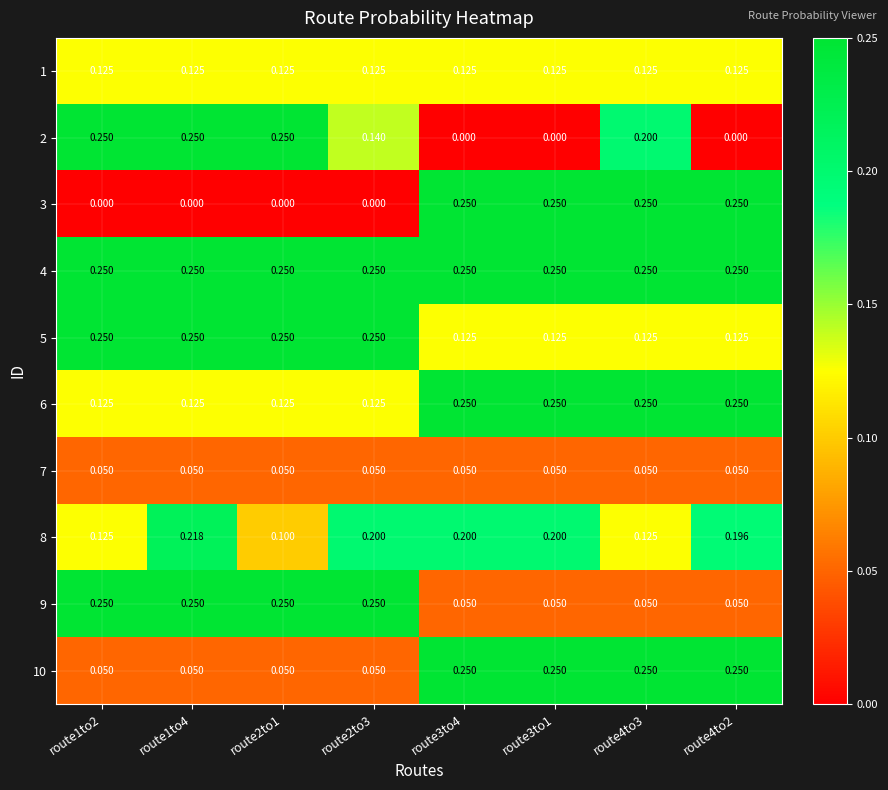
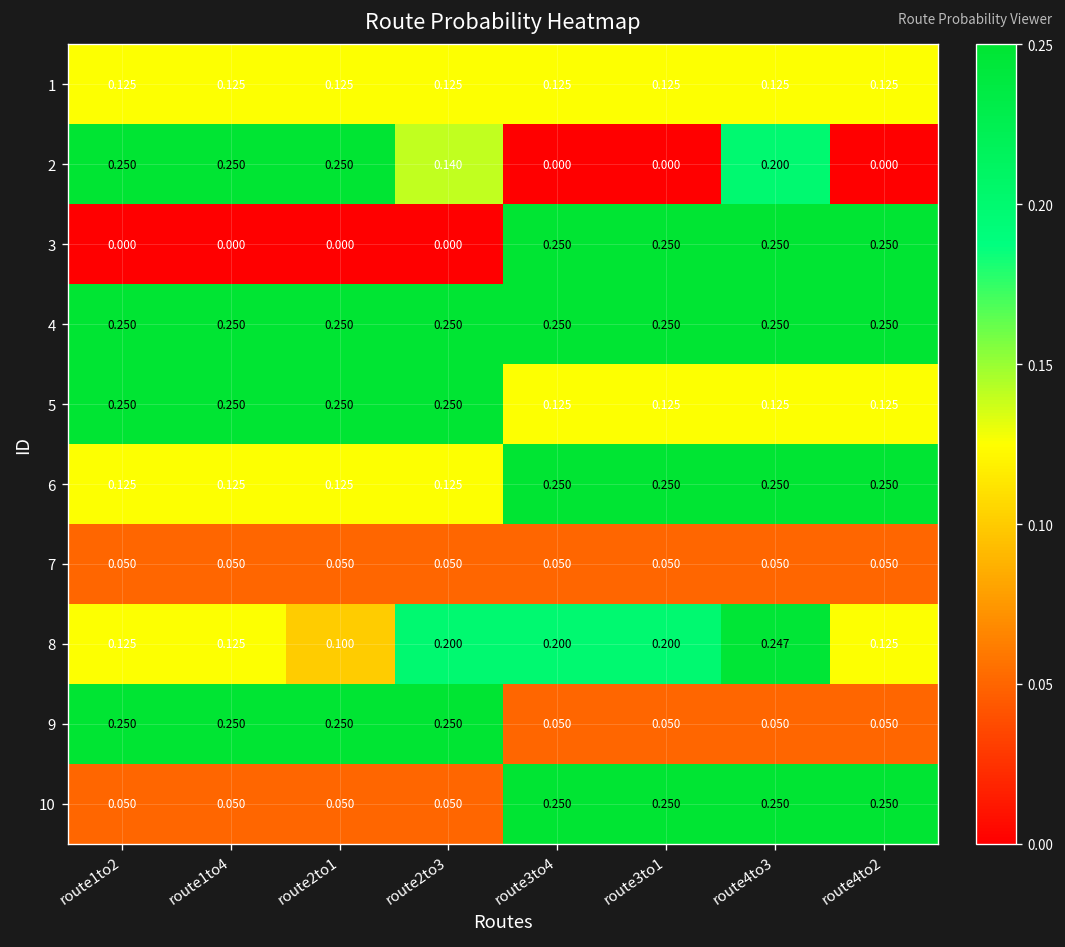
  {
    "1": {
      "route1to2": 0.125,
      "route1to4": 0.125,
      "route2to1": 0.125,
      "route2to3": 0.125,
      "route3to4": 0.125,
      "route3to1": 0.125,
      "route4to3": 0.125,
      "route4to2": 0.125
    },
    "2": {
      "route1to2": 0.250,
      "route1to4": 0.250,
      "route2to1": 0.250,
      "route2to3": 0.140,
      "route3to4": 0.000,
      "route3to1": 0.000,
      "route4to3": 0.200,
      "route4to2": 0.000
    },
    "3": {
      "route1to2": 0.000,
      "route1to4": 0.000,
      "route2to1": 0.000,
      "route2to3": 0.000,
      "route3to4": 0.250,
      "route3to1": 0.250,
      "route4to3": 0.250,
      "route4to2": 0.250
    },
    "4": {
      "route1to2": 0.250,
      "route1to4": 0.250,
      "route2to1": 0.250,
      "route2to3": 0.250,
      "route3to4": 0.250,
      "route3to1": 0.250,
      "route4to3": 0.250,
      "route4to2": 0.250
    },
    "5": {
      "route1to2": 0.250,
      "route1to4": 0.250,
      "route2to1": 0.250,
      "route2to3": 0.250,
      "route3to4": 0.125,
      "route3to1": 0.125,
      "route4to3": 0.125,
      "route4to2": 0.125
    },
    "6": {
      "route1to2": 0.125,
      "route1to4": 0.125,
      "route2to1": 0.125,
      "route2to3": 0.125,
      "route3to4": 0.250,
      "route3to1": 0.250,
      "route4to3": 0.250,
      "route4to2": 0.250
    },
    "7": {
      "route1to2": 0.050,
      "route1to4": 0.050,
      "route2to1": 0.050,
      "route2to3": 0.050,
      "route3to4": 0.050,
      "route3to1": 0.050,
      "route4to3": 0.050,
      "route4to2": 0.050
    },
    "8": {
      "route1to2": 0.125,
-     "route1to4": 0.218,
+     "route1to4": 0.125,
      "route2to1": 0.100,
      "route2to3": 0.200,
      "route3to4": 0.200,
      "route3to1": 0.200,
-     "route4to3": 0.125,
-     "route4to2": 0.196
+     "route4to3": 0.247,
+     "route4to2": 0.125
    },
    "9": {
      "route1to2": 0.250,
      "route1to4": 0.250,
      "route2to1": 0.250,
      "route2to3": 0.250,
      "route3to4": 0.050,
      "route3to1": 0.050,
      "route4to3": 0.050,
      "route4to2": 0.050
    },
    "10": {
      "route1to2": 0.050,
      "route1to4": 0.050,
      "route2to1": 0.050,
      "route2to3": 0.050,
      "route3to4": 0.250,
      "route3to1": 0.250,
      "route4to3": 0.250,
      "route4to2": 0.250
    }
  }
